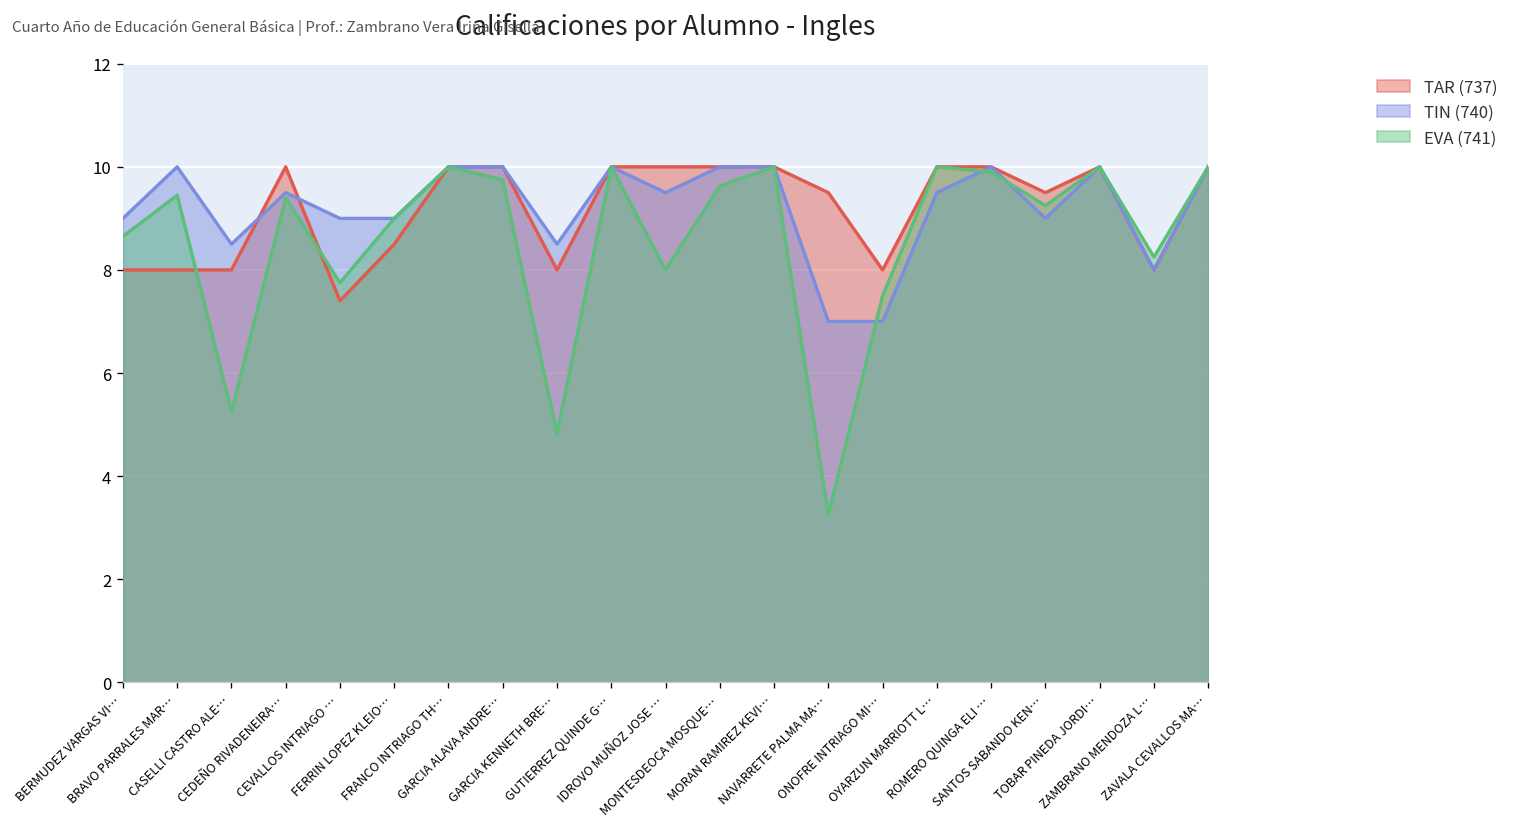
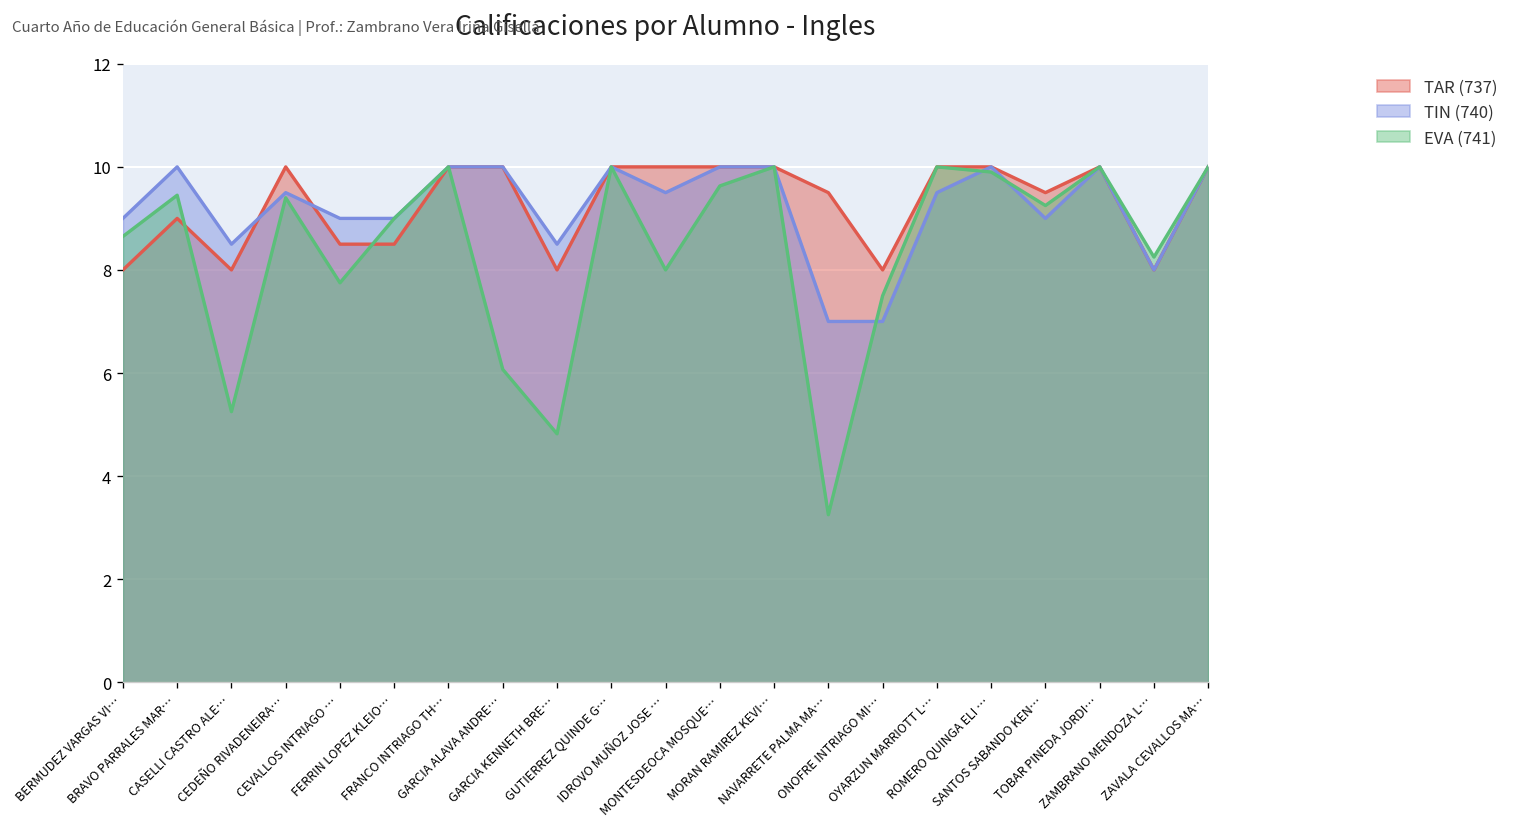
  {
    "TAR (737)": {
      "BERMUDEZ VARGAS VI…": 8.0,
-     "BRAVO PARRALES MAR…": 8,
+     "BRAVO PARRALES MAR…": 9,
      "CASELLI CASTRO ALE…": 8.0,
      "CEDEÑO RIVADENEIRA…": 10.0,
-     "CEVALLOS INTRIAGO …": 7.4,
+     "CEVALLOS INTRIAGO …": 8.5,
      "FERRIN LOPEZ KLEIO…": 8.5,
      "GARCIA KENNETH BRE…": 8.0,
      "IDROVO MUÑOZ JOSE …": 10.0,
      "NAVARRETE PALMA MA…": 9.5,
      "ONOFRE INTRIAGO MI…": 8.0,
      "SANTOS SABANDO KEN…": 9.5
    },
    "TIN (740)": {
      "BERMUDEZ VARGAS VI…": 9.0,
      "BRAVO PARRALES MAR…": 10.0,
      "CASELLI CASTRO ALE…": 8.5,
      "CEDEÑO RIVADENEIRA…": 9.5,
      "CEVALLOS INTRIAGO …": 9.0,
      "GARCIA KENNETH BRE…": 8.5,
      "IDROVO MUÑOZ JOSE …": 9.5,
      "NAVARRETE PALMA MA…": 7.0,
      "ONOFRE INTRIAGO MI…": 7.0,
      "OYARZUN MARRIOTT L…": 9.5,
      "SANTOS SABANDO KEN…": 9.0
    },
    "EVA (741)": {
      "BERMUDEZ VARGAS VI…": 8.7,
      "BRAVO PARRALES MAR…": 9.5,
      "CASELLI CASTRO ALE…": 5.3,
      "CEDEÑO RIVADENEIRA…": 9.4,
      "CEVALLOS INTRIAGO …": 7.8,
-     "GARCIA ALAVA ANDRE…": 9.8,
+     "GARCIA ALAVA ANDRE…": 6.1,
      "GARCIA KENNETH BRE…": 4.8,
      "IDROVO MUÑOZ JOSE …": 8.0,
      "MONTESDEOCA MOSQUE…": 9.6,
      "NAVARRETE PALMA MA…": 3.3,
      "ONOFRE INTRIAGO MI…": 7.5,
      "ROMERO QUINGA ELI …": 9.9,
      "SANTOS SABANDO KEN…": 9.3,
      "ZAMBRANO MENDOZA L…": 8.3
    }
  }
